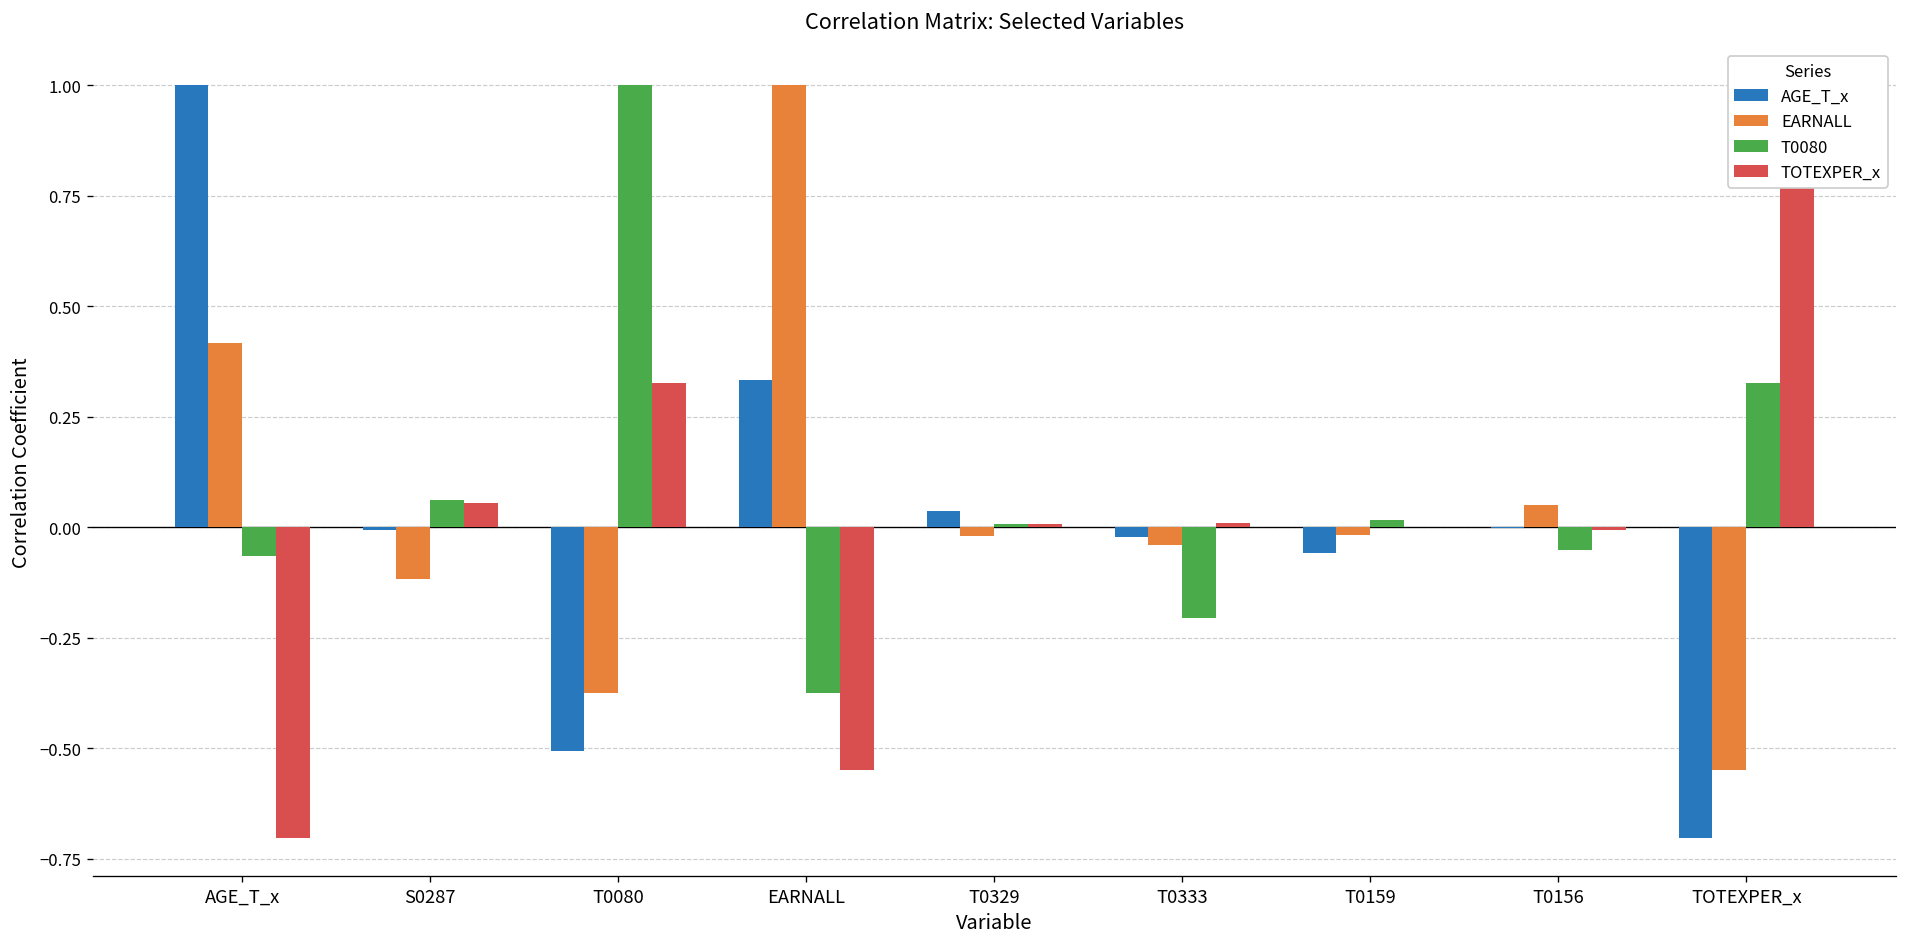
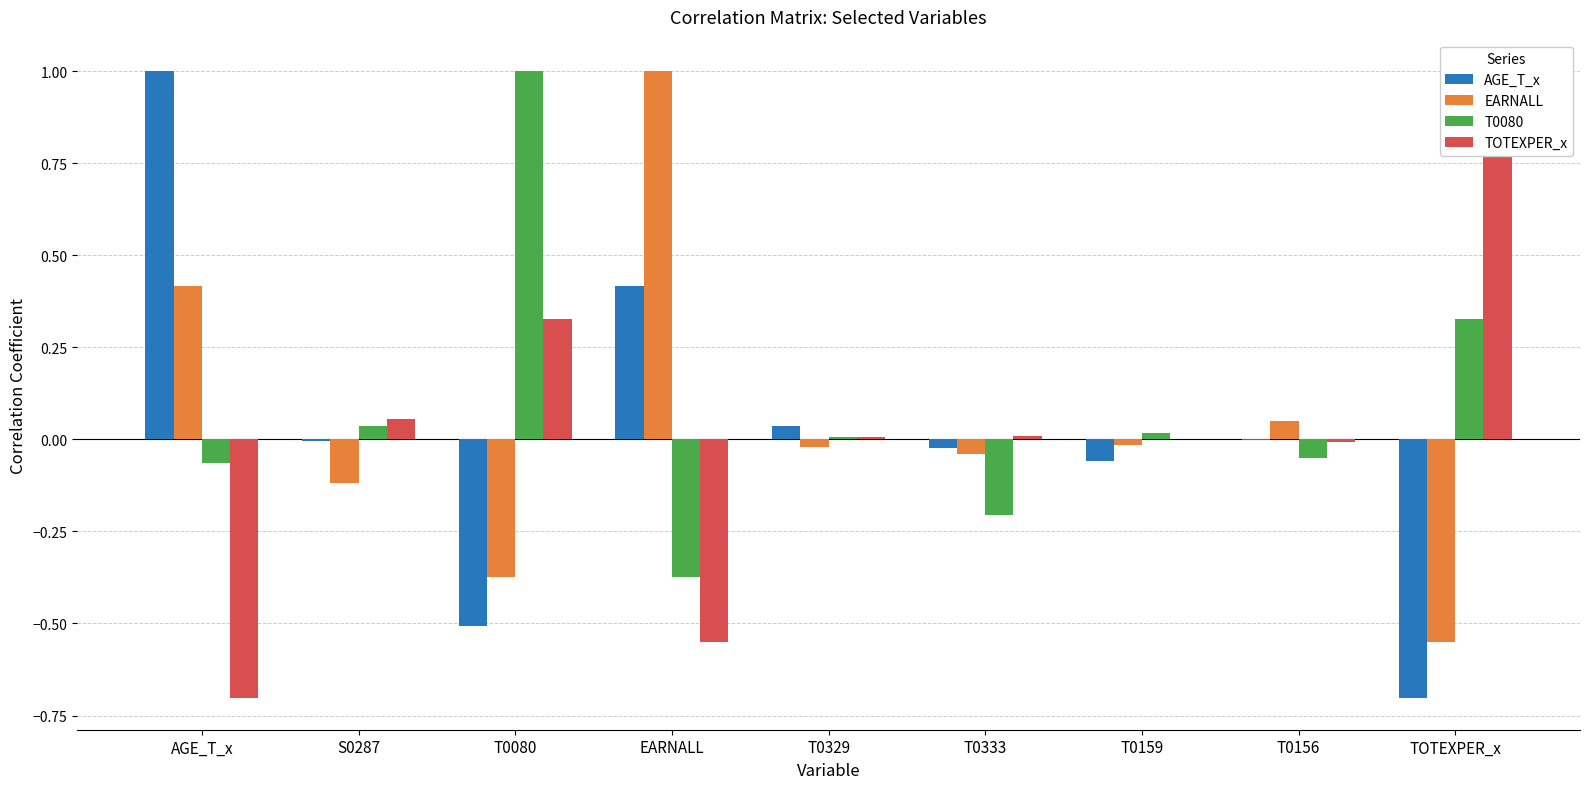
  {
    "AGE_T_x": {
      "AGE_T_x": 1.00,
      "T0080": -0.51,
-     "EARNALL": 0.33,
+     "EARNALL": 0.42,
      "T0329": 0.04,
      "T0333": -0.02,
      "T0159": -0.06,
      "TOTEXPER_x": -0.70
    },
    "T0080": {
      "AGE_T_x": -0.06,
-     "S0287": 0.06,
+     "S0287": 0.04,
      "T0080": 1.00,
      "EARNALL": -0.37,
      "T0329": 0.01,
      "T0333": -0.20,
      "T0159": 0.02,
      "T0156": -0.05,
      "TOTEXPER_x": 0.33
    }
  }
